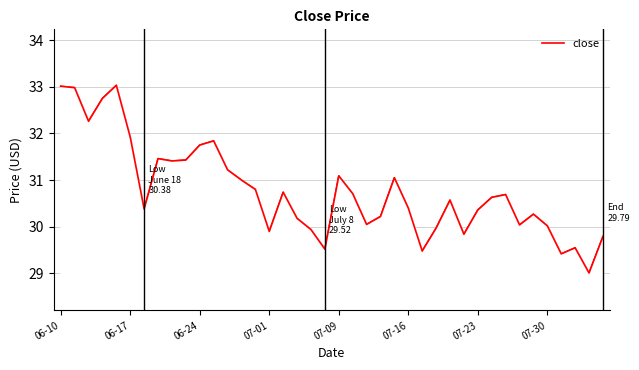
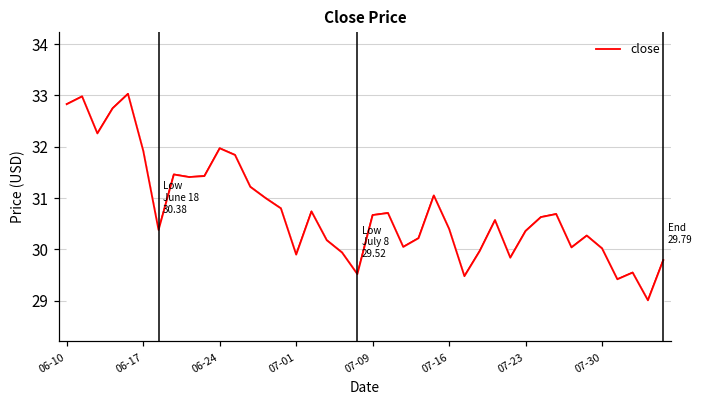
  {
-   "06-10": 33.0,
+   "06-10": 32.8,
    "06-17": 31.9,
-   "06-24": 31.8,
+   "06-24": 32.0,
    "07-01": 29.9,
-   "07-09": 31.1,
+   "07-09": 30.7,
    "07-16": 30.4,
    "07-23": 30.4,
    "07-30": 30.0
  }
